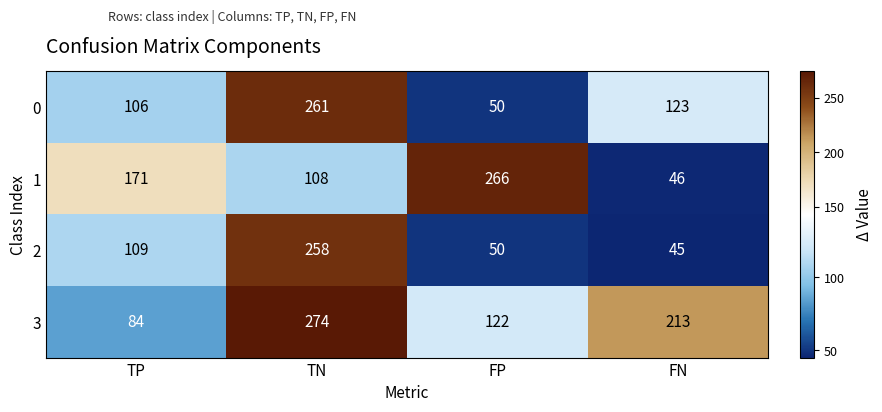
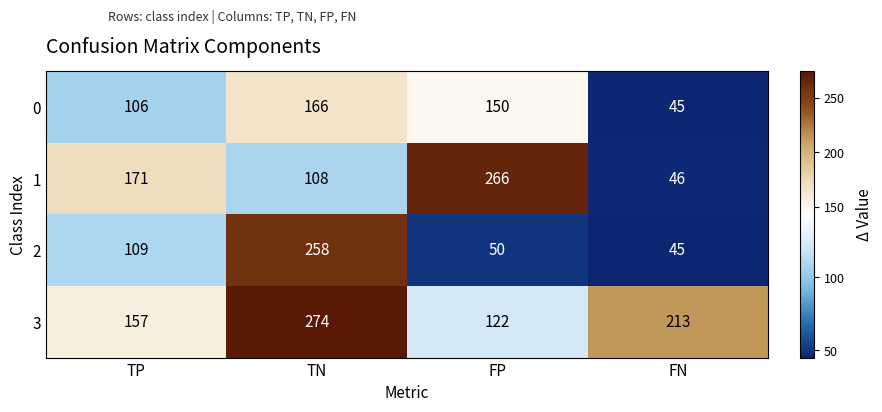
  {
    "0": {
      "TP": 106,
-     "TN": 261,
-     "FP": 50,
-     "FN": 123
+     "TN": 166,
+     "FP": 150,
+     "FN": 45
    },
    "1": {
      "TP": 171,
      "TN": 108,
      "FP": 266,
      "FN": 46
    },
    "2": {
      "TP": 109,
      "TN": 258,
      "FP": 50,
      "FN": 45
    },
    "3": {
-     "TP": 84,
+     "TP": 157,
      "TN": 274,
      "FP": 122,
      "FN": 213
    }
  }
